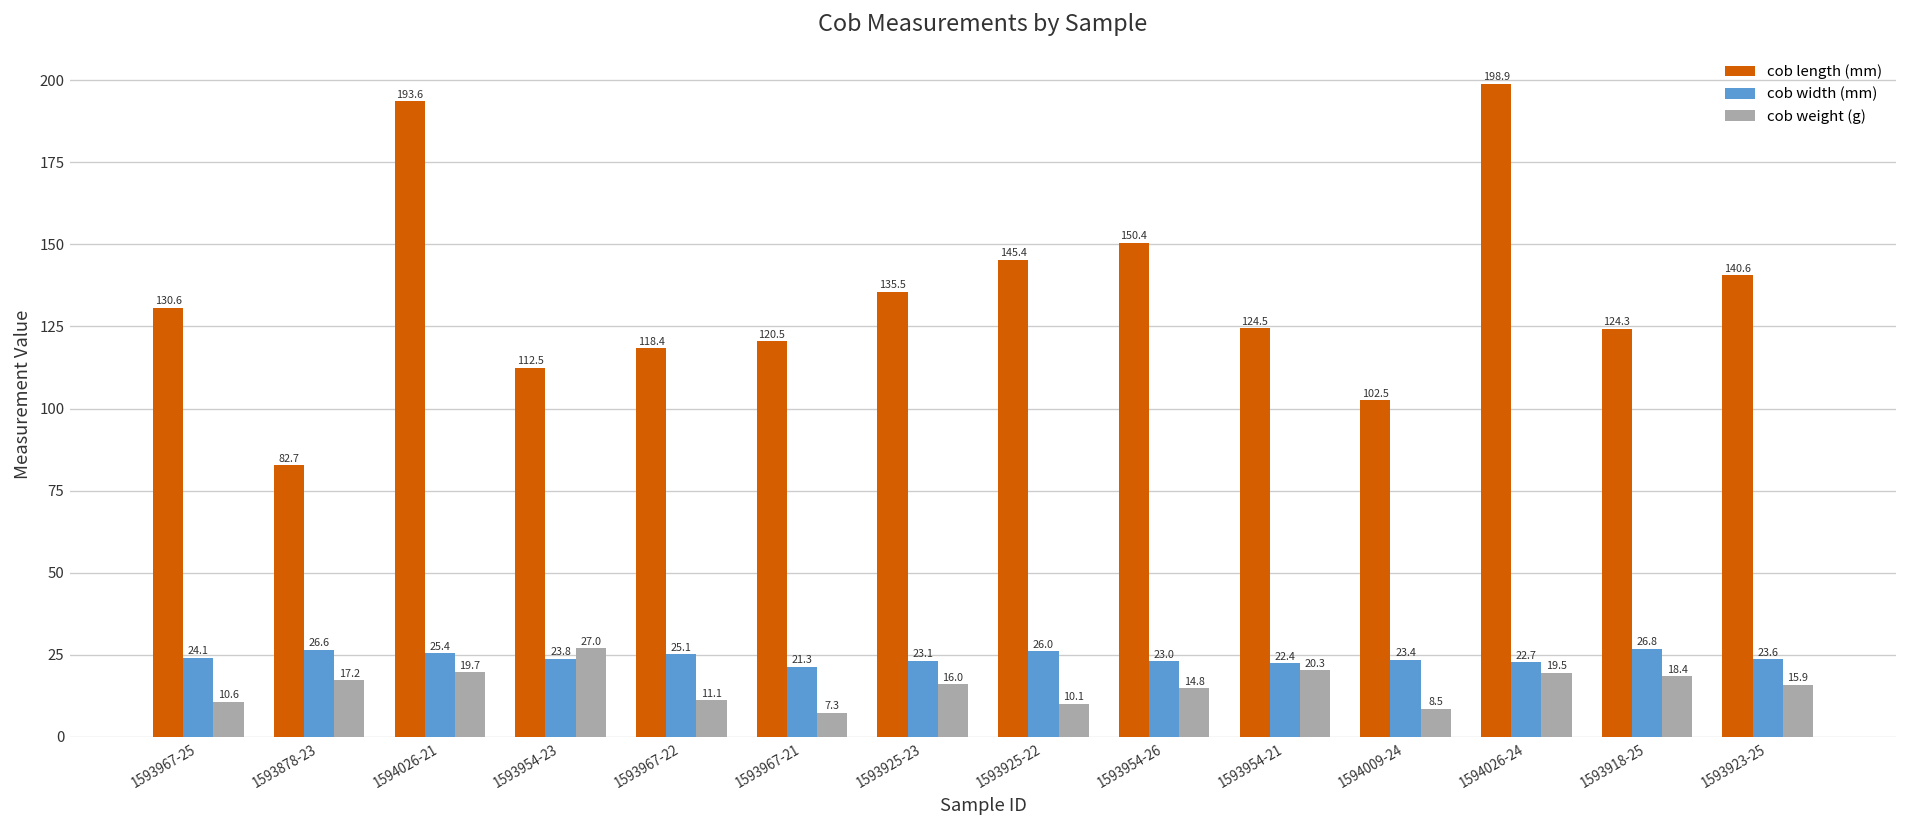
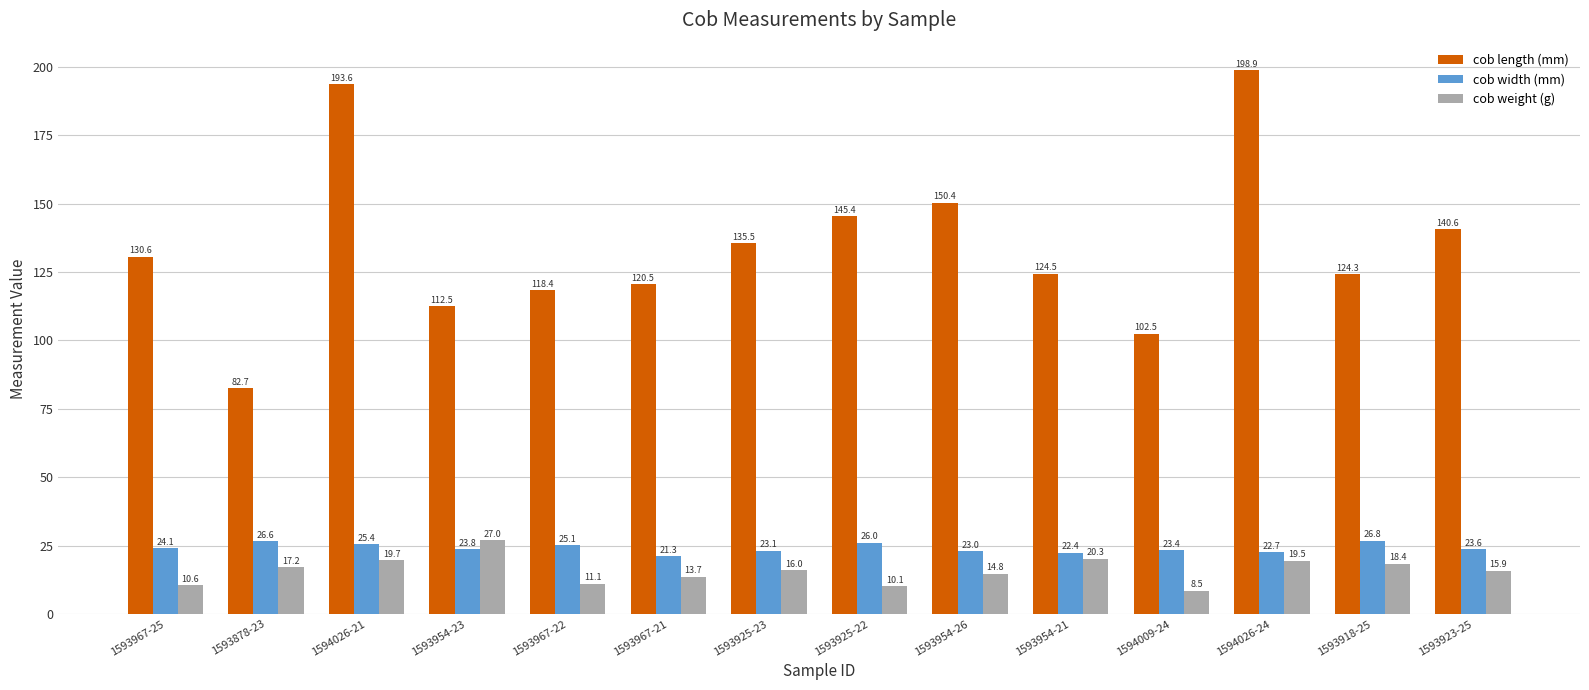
  {
    "cob length (mm)": {
      "1593967-25": 130.6,
      "1593878-23": 82.7,
      "1594026-21": 193.6,
      "1593954-23": 112.5,
      "1593967-22": 118.4,
      "1593967-21": 120.5,
      "1593925-23": 135.5,
      "1593925-22": 145.4,
      "1593954-26": 150.4,
      "1593954-21": 124.5,
      "1594009-24": 102.5,
      "1594026-24": 198.9,
      "1593918-25": 124.3,
      "1593923-25": 140.6
    },
    "cob width (mm)": {
      "1593967-25": 24.1,
      "1593878-23": 26.6,
      "1594026-21": 25.4,
      "1593954-23": 23.8,
      "1593967-22": 25.1,
      "1593967-21": 21.3,
      "1593925-23": 23.1,
      "1593925-22": 26.0,
      "1593954-26": 23.0,
      "1593954-21": 22.4,
      "1594009-24": 23.4,
      "1594026-24": 22.7,
      "1593918-25": 26.8,
      "1593923-25": 23.6
    },
    "cob weight (g)": {
      "1593967-25": 10.6,
      "1593878-23": 17.2,
      "1594026-21": 19.7,
      "1593954-23": 27.0,
      "1593967-22": 11.1,
-     "1593967-21": 7.3,
+     "1593967-21": 13.7,
      "1593925-23": 16.0,
      "1593925-22": 10.1,
      "1593954-26": 14.8,
      "1593954-21": 20.3,
      "1594009-24": 8.5,
      "1594026-24": 19.5,
      "1593918-25": 18.4,
      "1593923-25": 15.9
    }
  }
